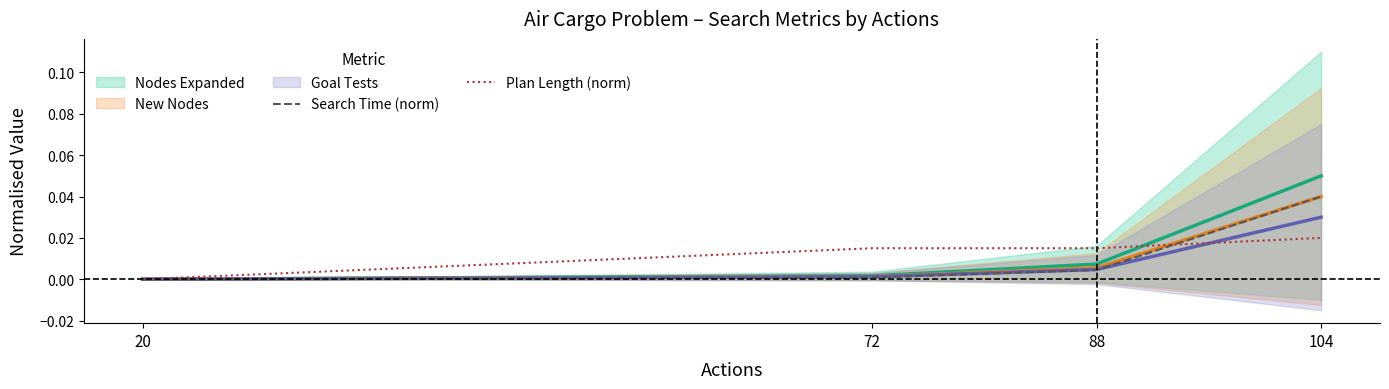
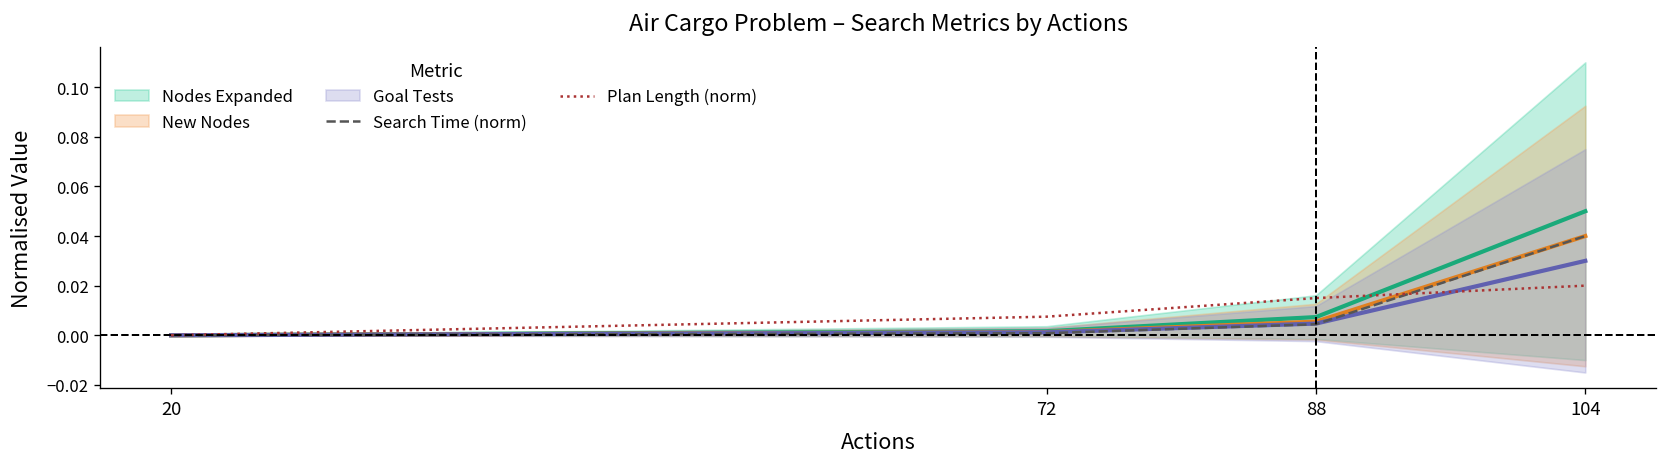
  {
    "Plan Length (norm)": {
-     "72": 0.015,
+     "72": 0.008,
      "104": 0.020
    }
  }
